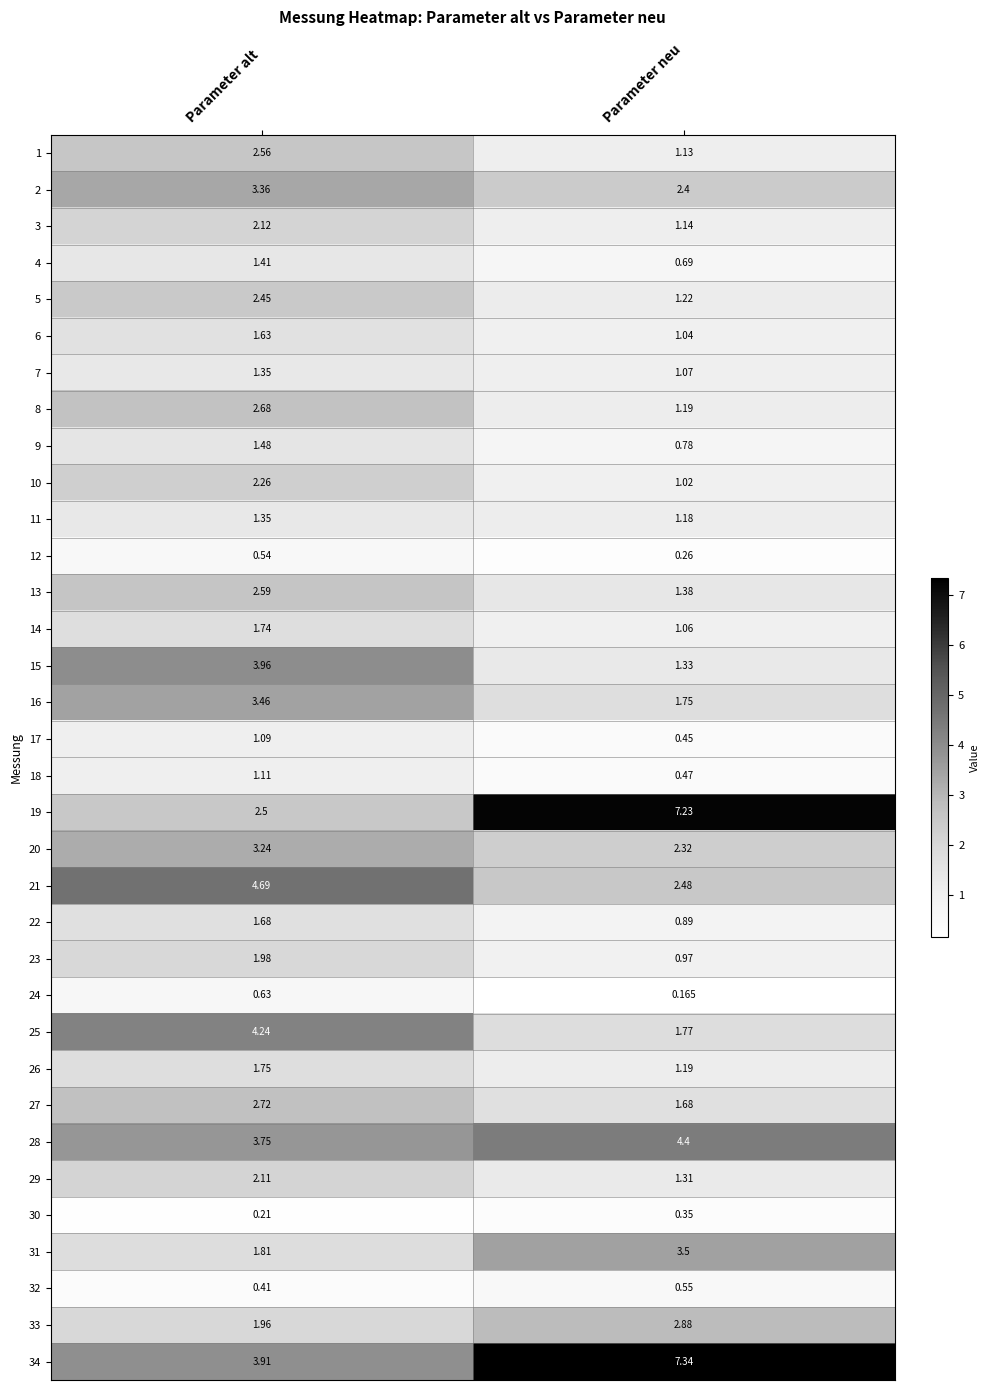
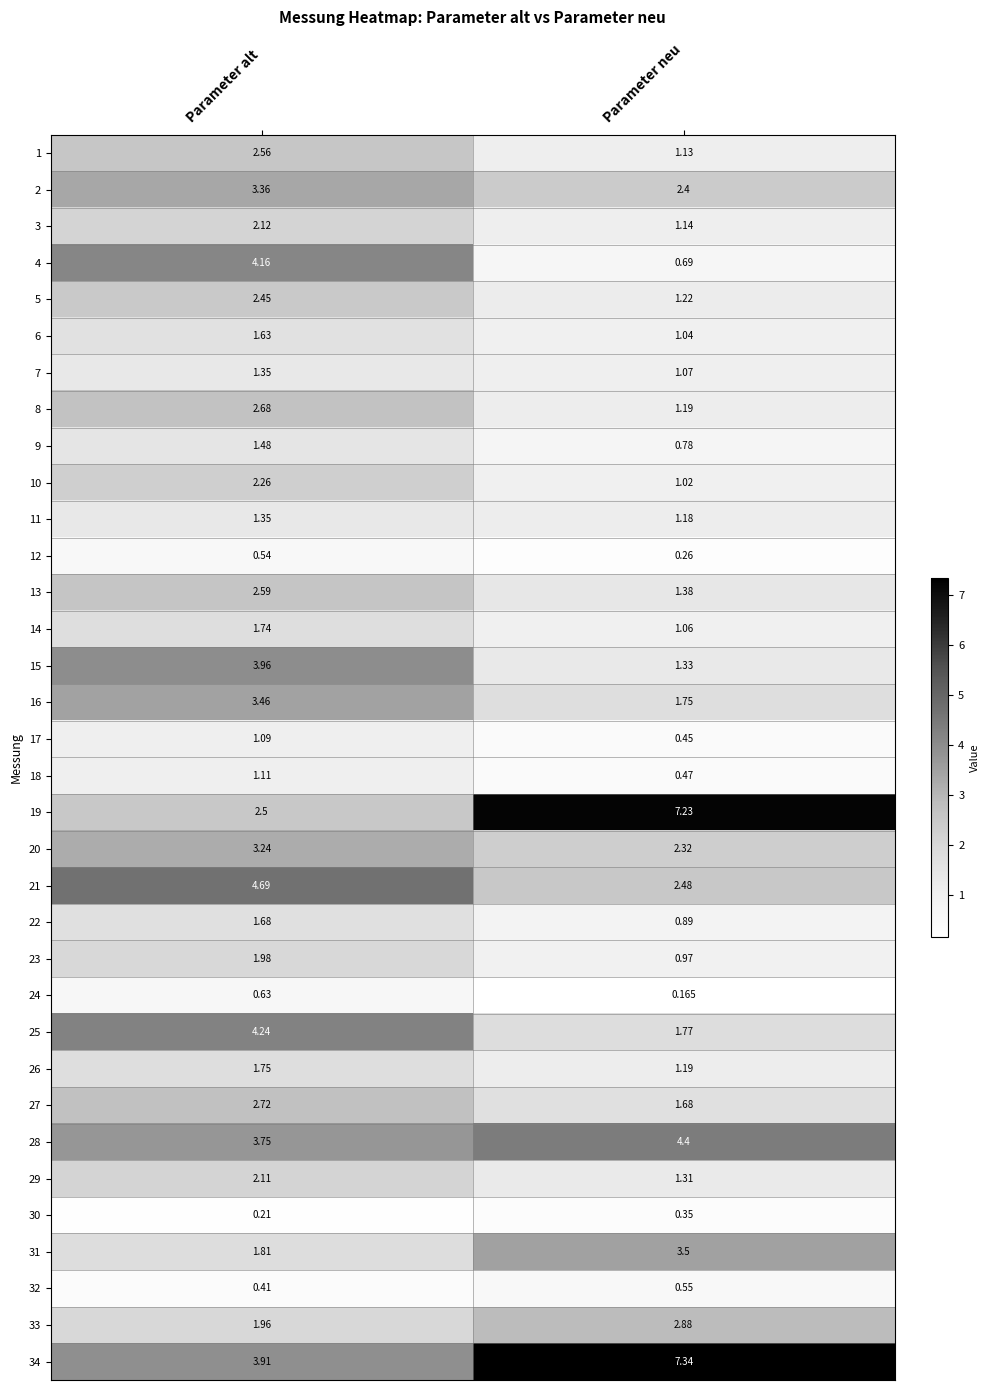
  {
    "1": {
      "Parameter alt": 2.56,
      "Parameter neu": 1.13
    },
    "2": {
      "Parameter alt": 3.36,
      "Parameter neu": 2.4
    },
    "3": {
      "Parameter alt": 2.12,
      "Parameter neu": 1.14
    },
    "4": {
-     "Parameter alt": 1.41,
+     "Parameter alt": 4.16,
      "Parameter neu": 0.69
    },
    "5": {
      "Parameter alt": 2.45,
      "Parameter neu": 1.22
    },
    "6": {
      "Parameter alt": 1.63,
      "Parameter neu": 1.04
    },
    "7": {
      "Parameter alt": 1.35,
      "Parameter neu": 1.07
    },
    "8": {
      "Parameter alt": 2.68,
      "Parameter neu": 1.19
    },
    "9": {
      "Parameter alt": 1.48,
      "Parameter neu": 0.78
    },
    "10": {
      "Parameter alt": 2.26,
      "Parameter neu": 1.02
    },
    "11": {
      "Parameter alt": 1.35,
      "Parameter neu": 1.18
    },
    "12": {
      "Parameter alt": 0.54,
      "Parameter neu": 0.26
    },
    "13": {
      "Parameter alt": 2.59,
      "Parameter neu": 1.38
    },
    "14": {
      "Parameter alt": 1.74,
      "Parameter neu": 1.06
    },
    "15": {
      "Parameter alt": 3.96,
      "Parameter neu": 1.33
    },
    "16": {
      "Parameter alt": 3.46,
      "Parameter neu": 1.75
    },
    "17": {
      "Parameter alt": 1.09,
      "Parameter neu": 0.45
    },
    "18": {
      "Parameter alt": 1.11,
      "Parameter neu": 0.47
    },
    "19": {
      "Parameter alt": 2.5,
      "Parameter neu": 7.23
    },
    "20": {
      "Parameter alt": 3.24,
      "Parameter neu": 2.32
    },
    "21": {
      "Parameter alt": 4.69,
      "Parameter neu": 2.48
    },
    "22": {
      "Parameter alt": 1.68,
      "Parameter neu": 0.89
    },
    "23": {
      "Parameter alt": 1.98,
      "Parameter neu": 0.97
    },
    "24": {
      "Parameter alt": 0.63,
      "Parameter neu": 0.165
    },
    "25": {
      "Parameter alt": 4.24,
      "Parameter neu": 1.77
    },
    "26": {
      "Parameter alt": 1.75,
      "Parameter neu": 1.19
    },
    "27": {
      "Parameter alt": 2.72,
      "Parameter neu": 1.68
    },
    "28": {
      "Parameter alt": 3.75,
      "Parameter neu": 4.4
    },
    "29": {
      "Parameter alt": 2.11,
      "Parameter neu": 1.31
    },
    "30": {
      "Parameter alt": 0.21,
      "Parameter neu": 0.35
    },
    "31": {
      "Parameter alt": 1.81,
      "Parameter neu": 3.5
    },
    "32": {
      "Parameter alt": 0.41,
      "Parameter neu": 0.55
    },
    "33": {
      "Parameter alt": 1.96,
      "Parameter neu": 2.88
    },
    "34": {
      "Parameter alt": 3.91,
      "Parameter neu": 7.34
    }
  }
